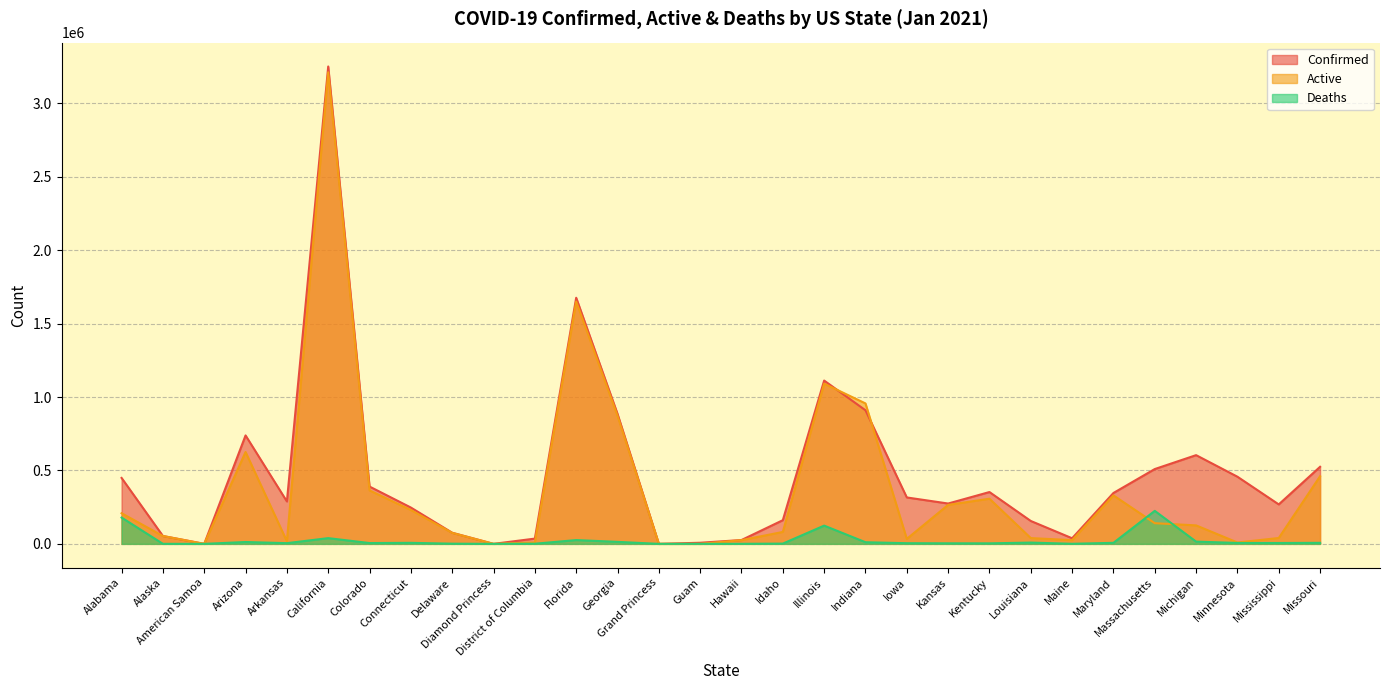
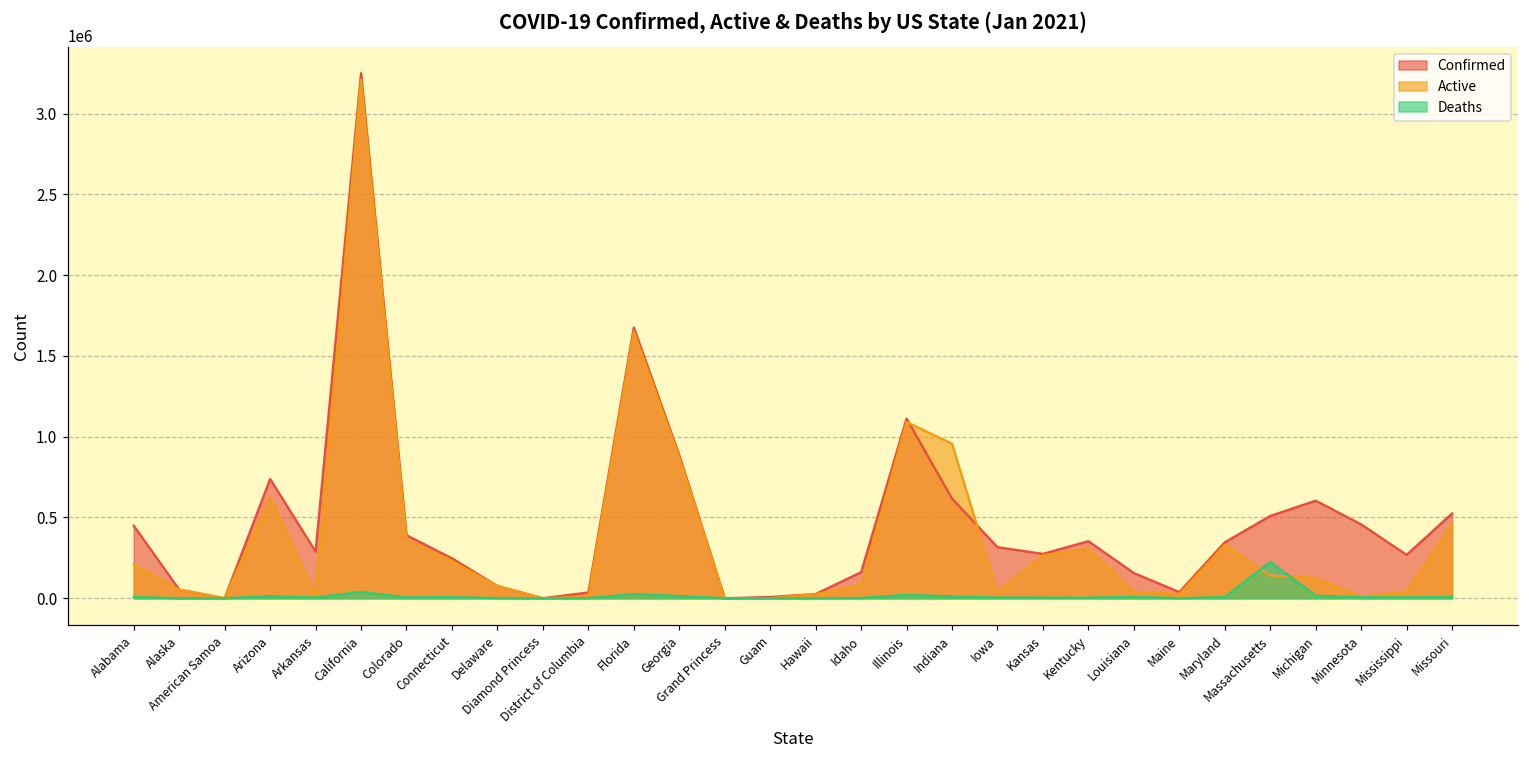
  {
    "Confirmed": {
      "Alabama": 450000,
      "Arizona": 740000,
      "Arkansas": 290000,
      "California": 3250000,
      "Colorado": 390000,
      "District of Columbia": 40000,
      "Florida": 1680000,
      "Idaho": 160000,
      "Illinois": 1110000,
-     "Indiana": 910000,
+     "Indiana": 620000,
      "Iowa": 320000,
      "Kentucky": 350000,
      "Louisiana": 160000,
      "Massachusetts": 510000,
      "Michigan": 600000,
      "Minnesota": 460000,
      "Mississippi": 270000,
      "Missouri": 520000
    },
    "Active": {
      "Alabama": 210000,
      "Arizona": 630000,
      "California": 3210000,
      "Colorado": 360000,
      "Florida": 1650000,
      "Idaho": 80000,
      "Illinois": 1090000,
      "Indiana": 960000,
      "Iowa": 30000,
      "Kentucky": 310000,
      "Louisiana": 40000,
      "Massachusetts": 140000,
      "Michigan": 130000,
      "Mississippi": 40000,
      "Missouri": 460000
    },
    "Deaths": {
-     "Alabama": 180000,
+     "Alabama": 10000,
      "Alaska": 0,
      "Arizona": 10000,
      "California": 40000,
      "Colorado": 10000,
      "Connecticut": 10000,
      "Delaware": 0,
      "Florida": 30000,
      "Georgia": 10000,
      "Hawaii": 0,
      "Idaho": 0,
-     "Illinois": 120000,
+     "Illinois": 20000,
      "Indiana": 10000,
      "Iowa": 0,
      "Kansas": 0,
      "Kentucky": 0,
      "Louisiana": 10000,
      "Maine": 0,
      "Maryland": 10000,
      "Massachusetts": 220000,
      "Michigan": 20000,
      "Mississippi": 10000,
      "Missouri": 10000
    }
  }
